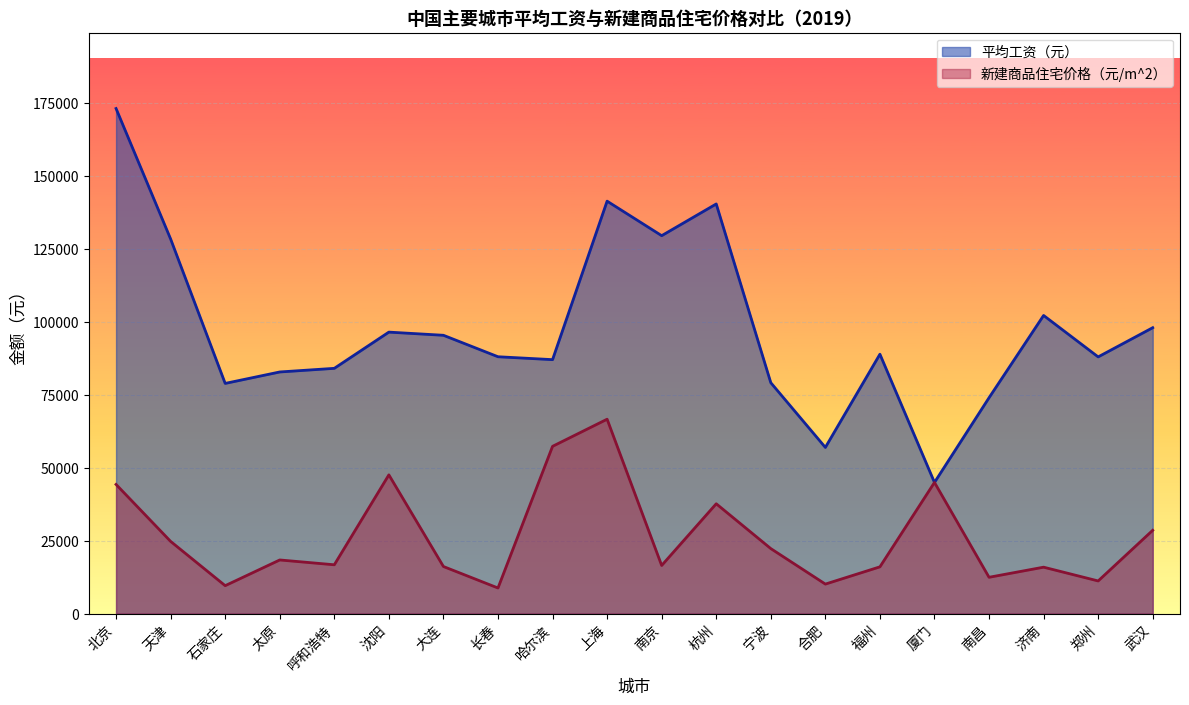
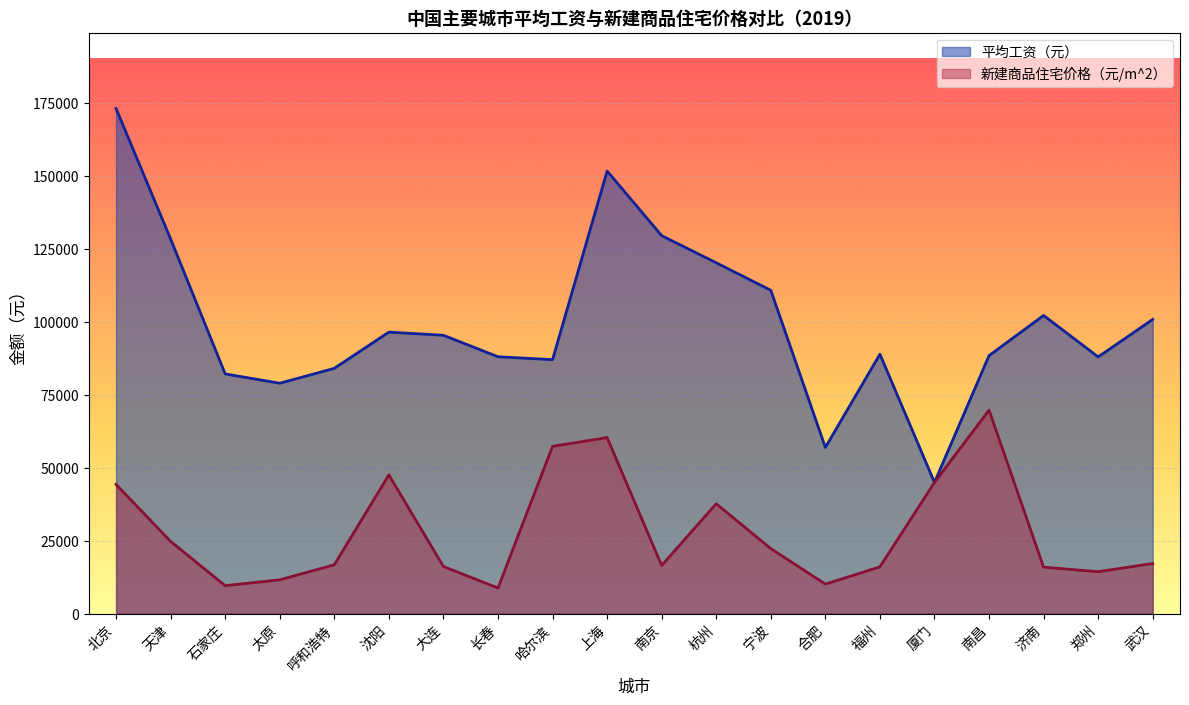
  {
    "平均工资（元）": {
      "北京": 173000,
      "天津": 128000,
-     "石家庄": 79000,
-     "太原": 83000,
+     "石家庄": 82000,
+     "太原": 79000,
      "呼和浩特": 84000,
      "沈阳": 97000,
      "大连": 95000,
      "长春": 88000,
      "哈尔滨": 87000,
-     "上海": 141000,
+     "上海": 152000,
      "南京": 130000,
-     "杭州": 140000,
-     "宁波": 79000,
+     "杭州": 120000,
+     "宁波": 111000,
      "合肥": 57000,
      "福州": 89000,
-     "南昌": 74000,
+     "南昌": 88000,
      "济南": 102000,
      "郑州": 88000,
-     "武汉": 98000
+     "武汉": 101000
    },
    "新建商品住宅价格（元/m^2）": {
      "北京": 44000,
      "天津": 25000,
      "石家庄": 10000,
-     "太原": 18000,
+     "太原": 12000,
      "呼和浩特": 17000,
      "沈阳": 48000,
      "大连": 16000,
      "长春": 9000,
      "哈尔滨": 57000,
-     "上海": 67000,
+     "上海": 60000,
      "南京": 17000,
      "杭州": 38000,
      "宁波": 22000,
      "合肥": 10000,
      "福州": 16000,
-     "南昌": 12000,
+     "南昌": 70000,
      "济南": 16000,
-     "郑州": 11000,
-     "武汉": 29000
+     "郑州": 14000,
+     "武汉": 17000
    }
  }
